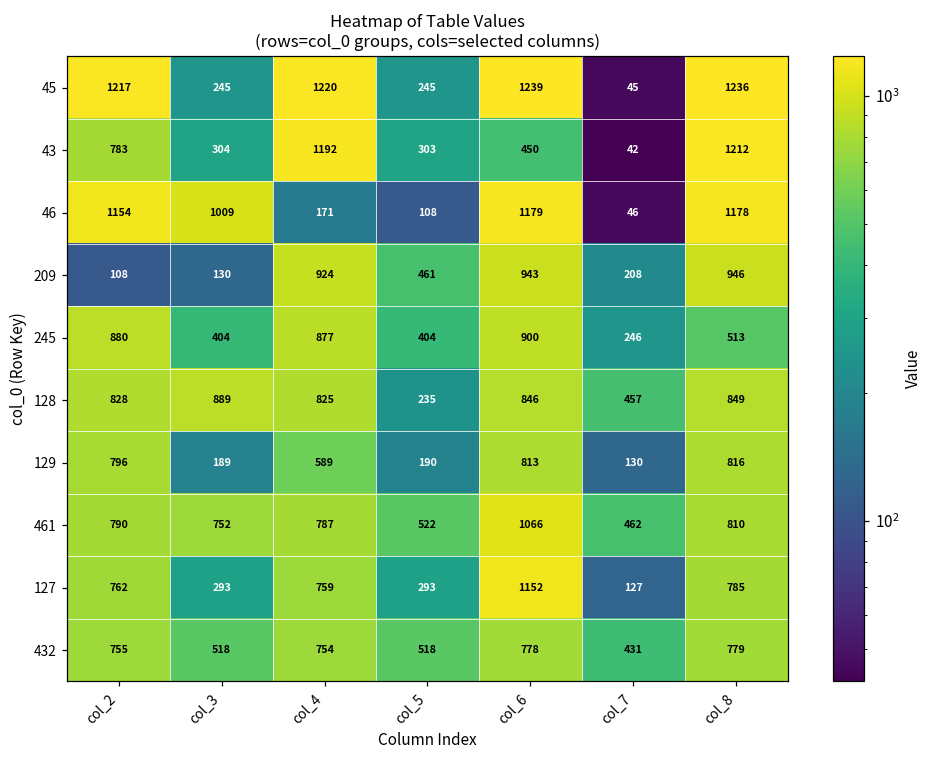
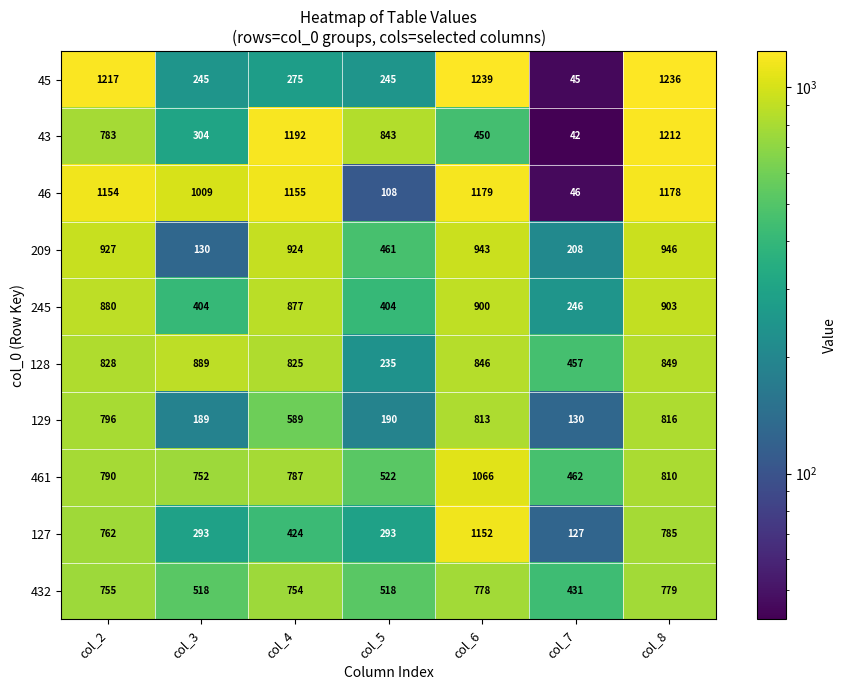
  {
    "45": {
      "col_2": 1217,
      "col_3": 245,
-     "col_4": 1220,
+     "col_4": 275,
      "col_5": 245,
      "col_6": 1239,
      "col_7": 45,
      "col_8": 1236
    },
    "43": {
      "col_2": 783,
      "col_3": 304,
      "col_4": 1192,
-     "col_5": 303,
+     "col_5": 843,
      "col_6": 450,
      "col_7": 42,
      "col_8": 1212
    },
    "46": {
      "col_2": 1154,
      "col_3": 1009,
-     "col_4": 171,
+     "col_4": 1155,
      "col_5": 108,
      "col_6": 1179,
      "col_7": 46,
      "col_8": 1178
    },
    "209": {
-     "col_2": 108,
+     "col_2": 927,
      "col_3": 130,
      "col_4": 924,
      "col_5": 461,
      "col_6": 943,
      "col_7": 208,
      "col_8": 946
    },
    "245": {
      "col_2": 880,
      "col_3": 404,
      "col_4": 877,
      "col_5": 404,
      "col_6": 900,
      "col_7": 246,
-     "col_8": 513
+     "col_8": 903
    },
    "128": {
      "col_2": 828,
      "col_3": 889,
      "col_4": 825,
      "col_5": 235,
      "col_6": 846,
      "col_7": 457,
      "col_8": 849
    },
    "129": {
      "col_2": 796,
      "col_3": 189,
      "col_4": 589,
      "col_5": 190,
      "col_6": 813,
      "col_7": 130,
      "col_8": 816
    },
    "461": {
      "col_2": 790,
      "col_3": 752,
      "col_4": 787,
      "col_5": 522,
      "col_6": 1066,
      "col_7": 462,
      "col_8": 810
    },
    "127": {
      "col_2": 762,
      "col_3": 293,
-     "col_4": 759,
+     "col_4": 424,
      "col_5": 293,
      "col_6": 1152,
      "col_7": 127,
      "col_8": 785
    },
    "432": {
      "col_2": 755,
      "col_3": 518,
      "col_4": 754,
      "col_5": 518,
      "col_6": 778,
      "col_7": 431,
      "col_8": 779
    }
  }
